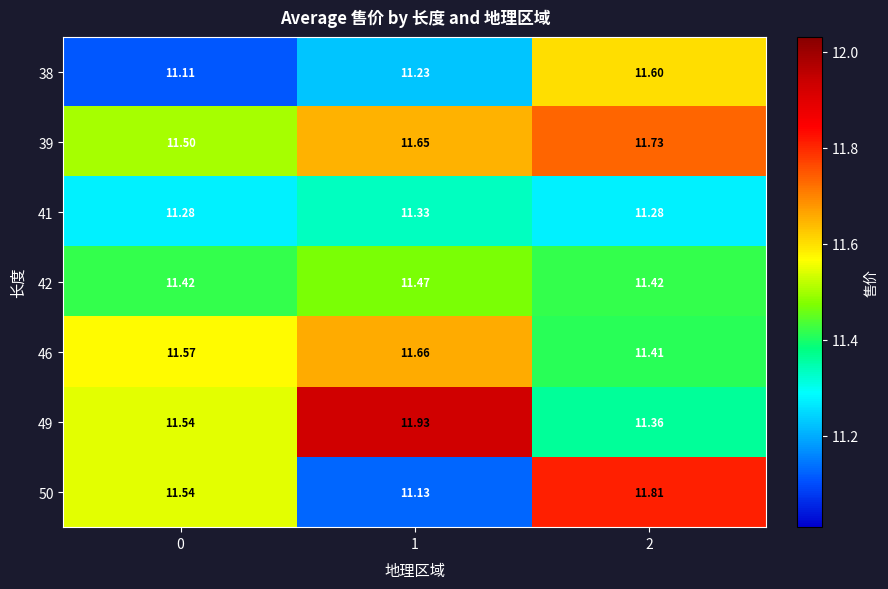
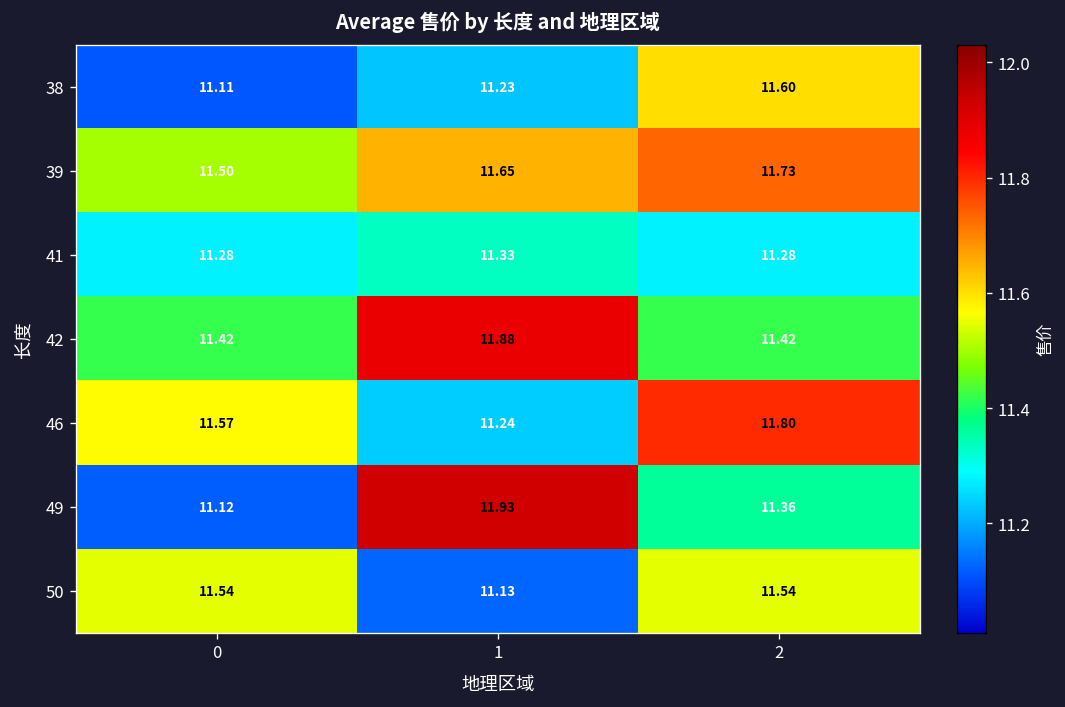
  {
    "38": {
      "0": 11.11,
      "1": 11.23,
      "2": 11.60
    },
    "39": {
      "0": 11.50,
      "1": 11.65,
      "2": 11.73
    },
    "41": {
      "0": 11.28,
      "1": 11.33,
      "2": 11.28
    },
    "42": {
      "0": 11.42,
-     "1": 11.47,
+     "1": 11.88,
      "2": 11.42
    },
    "46": {
      "0": 11.57,
-     "1": 11.66,
-     "2": 11.41
+     "1": 11.24,
+     "2": 11.80
    },
    "49": {
-     "0": 11.54,
+     "0": 11.12,
      "1": 11.93,
      "2": 11.36
    },
    "50": {
      "0": 11.54,
      "1": 11.13,
-     "2": 11.81
+     "2": 11.54
    }
  }
